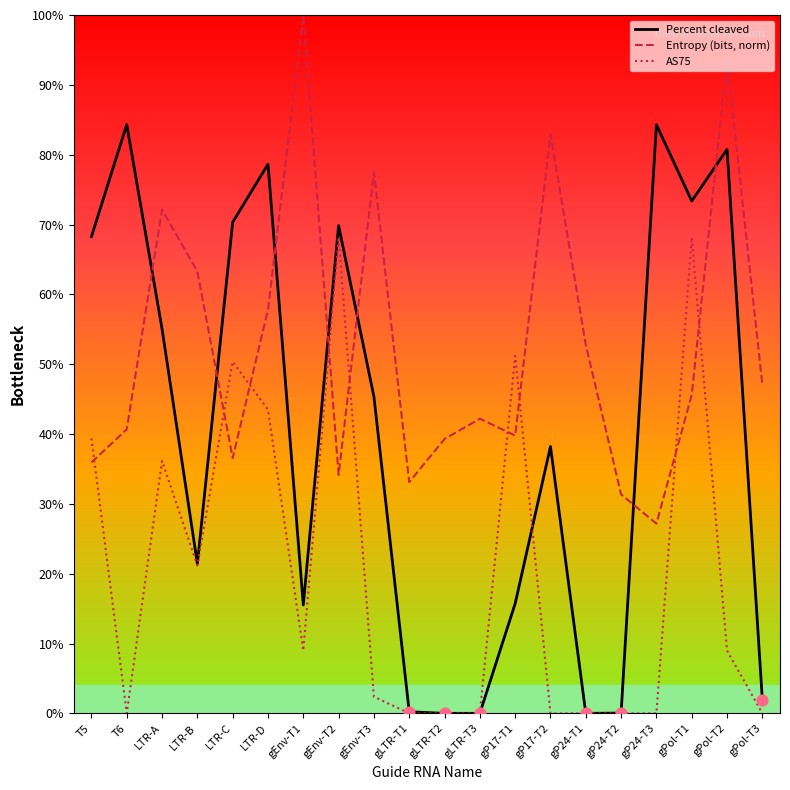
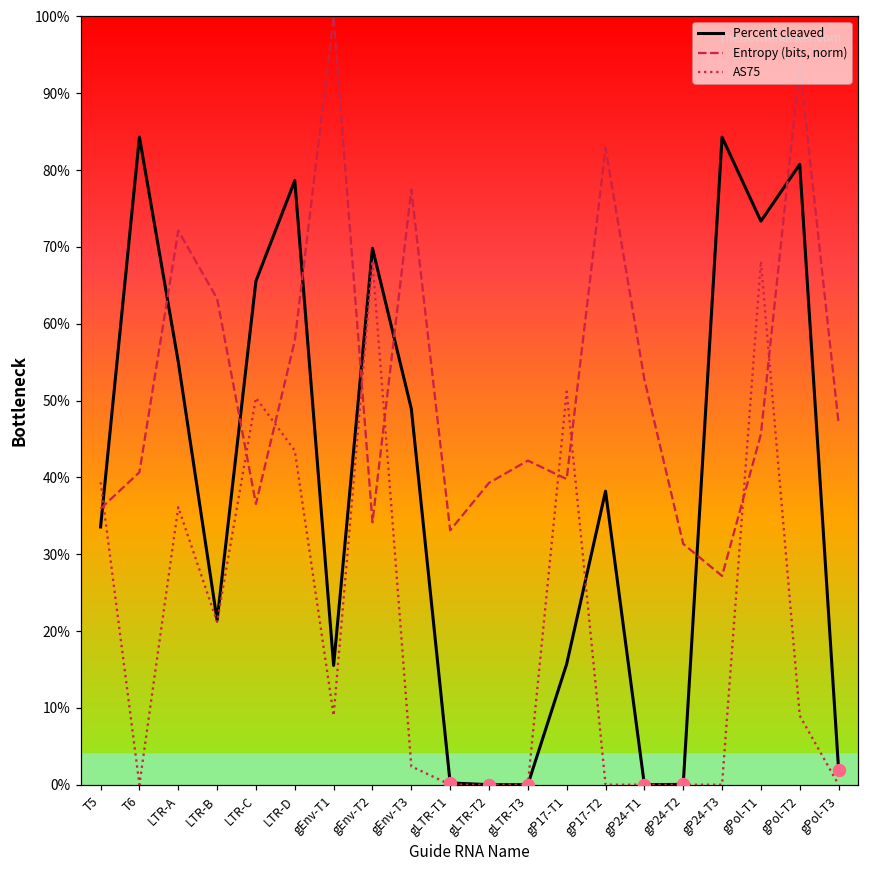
  {
    "Percent cleaved": {
-     "T5": "68%",
+     "T5": "34%",
      "T6": "84%",
      "LTR-A": "55%",
-     "LTR-C": "70%",
+     "LTR-C": "66%",
      "LTR-D": "79%",
      "gEnv-T1": "16%",
      "gEnv-T2": "70%",
-     "gEnv-T3": "45%",
+     "gEnv-T3": "49%",
      "gP17-T1": "16%",
      "gP17-T2": "38%",
      "gP24-T3": "84%",
      "gPol-T1": "73%",
      "gPol-T2": "81%"
    }
  }
